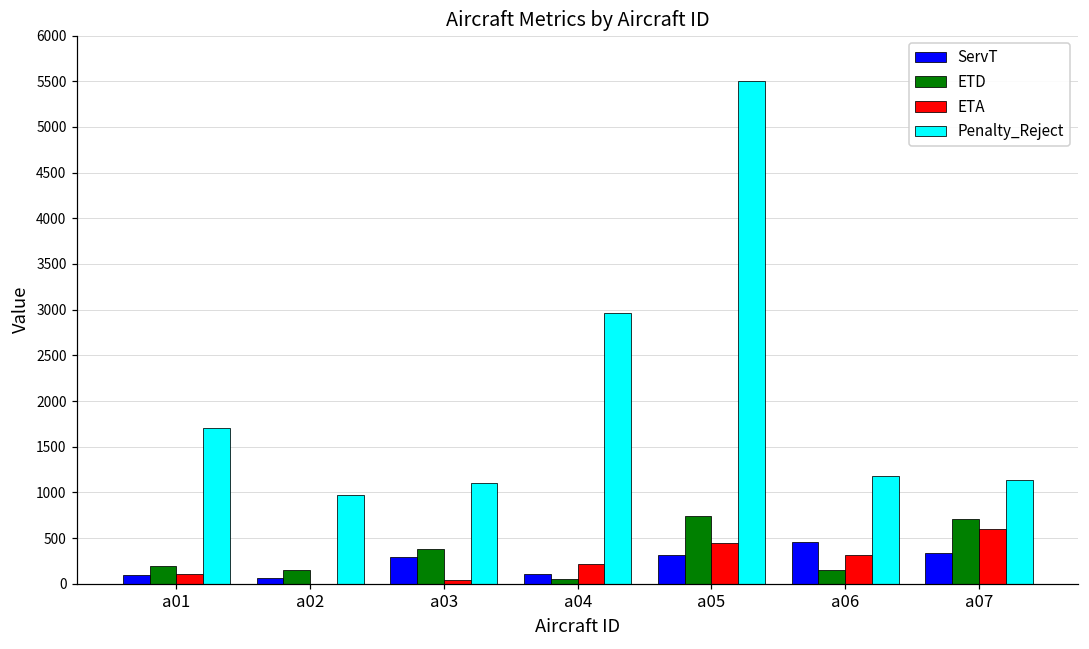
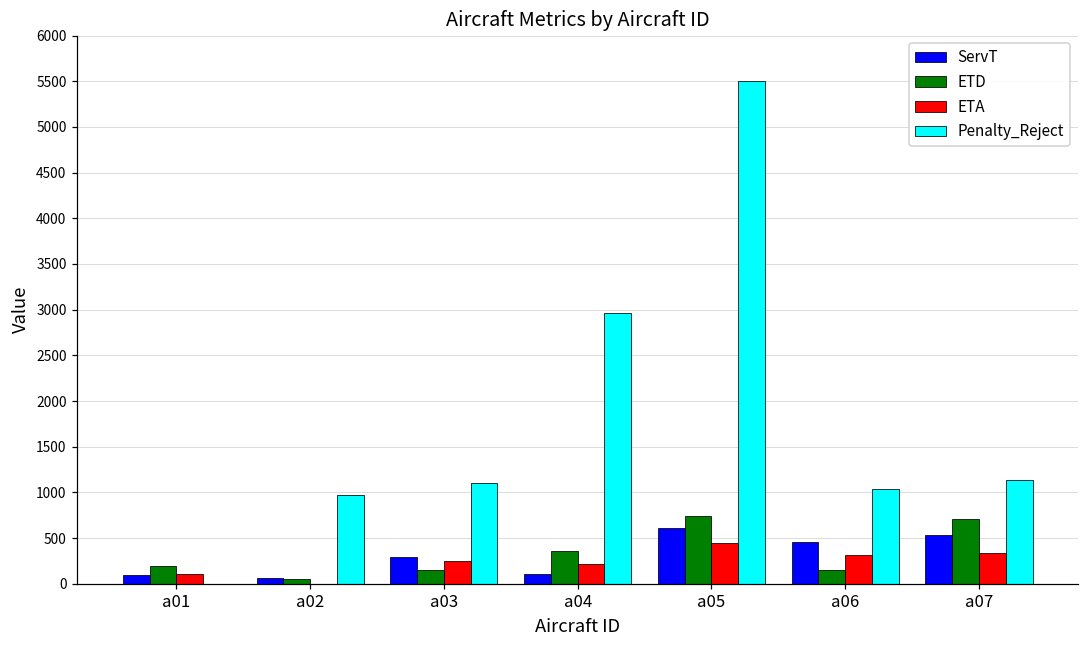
  {
    "ServT": {
      "a01": 100,
      "a02": 100,
      "a03": 300,
      "a04": 100,
-     "a05": 300,
+     "a05": 600,
      "a06": 500,
-     "a07": 300
+     "a07": 500
    },
    "ETD": {
      "a01": 200,
-     "a02": 200,
-     "a03": 400,
-     "a04": 100,
+     "a02": 0,
+     "a03": 200,
+     "a04": 400,
      "a05": 700,
      "a06": 100,
      "a07": 700
    },
    "ETA": {
      "a01": 100,
      "a02": 0,
-     "a03": 0,
+     "a03": 200,
      "a04": 200,
      "a05": 400,
      "a06": 300,
-     "a07": 600
+     "a07": 300
    },
    "Penalty_Reject": {
-     "a01": 1700,
+     "a01": 0,
      "a02": 1000,
      "a03": 1100,
      "a04": 3000,
      "a05": 5500,
-     "a06": 1200,
+     "a06": 1000,
      "a07": 1100
    }
  }
